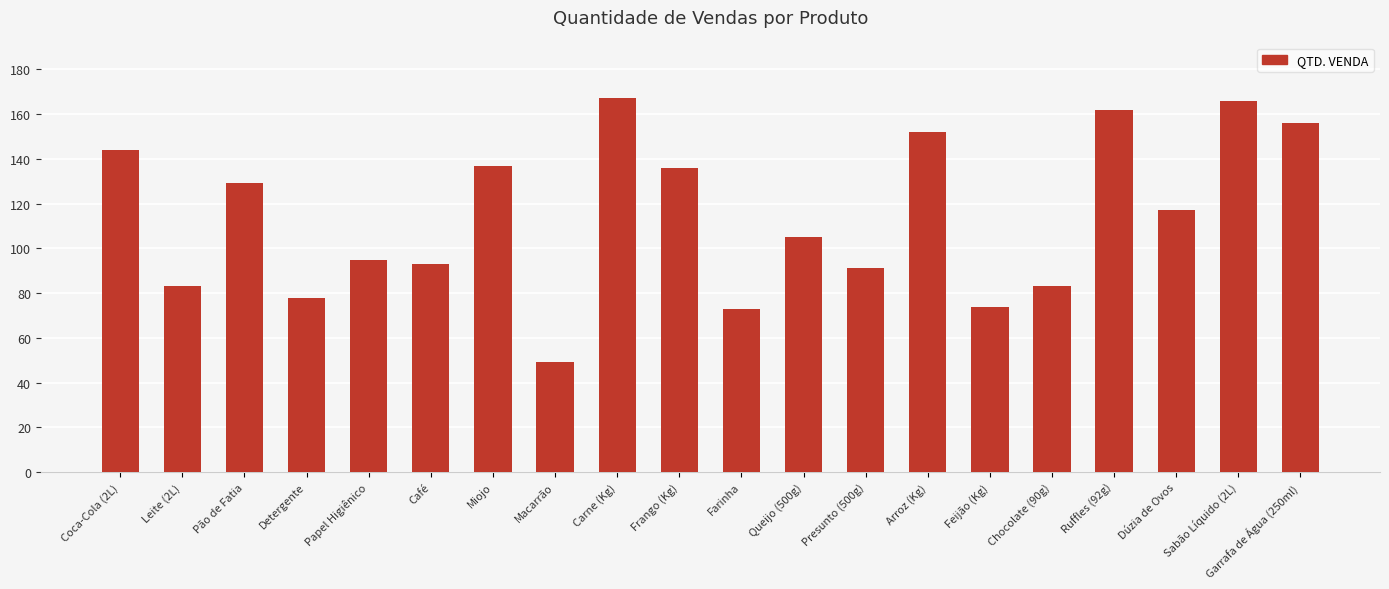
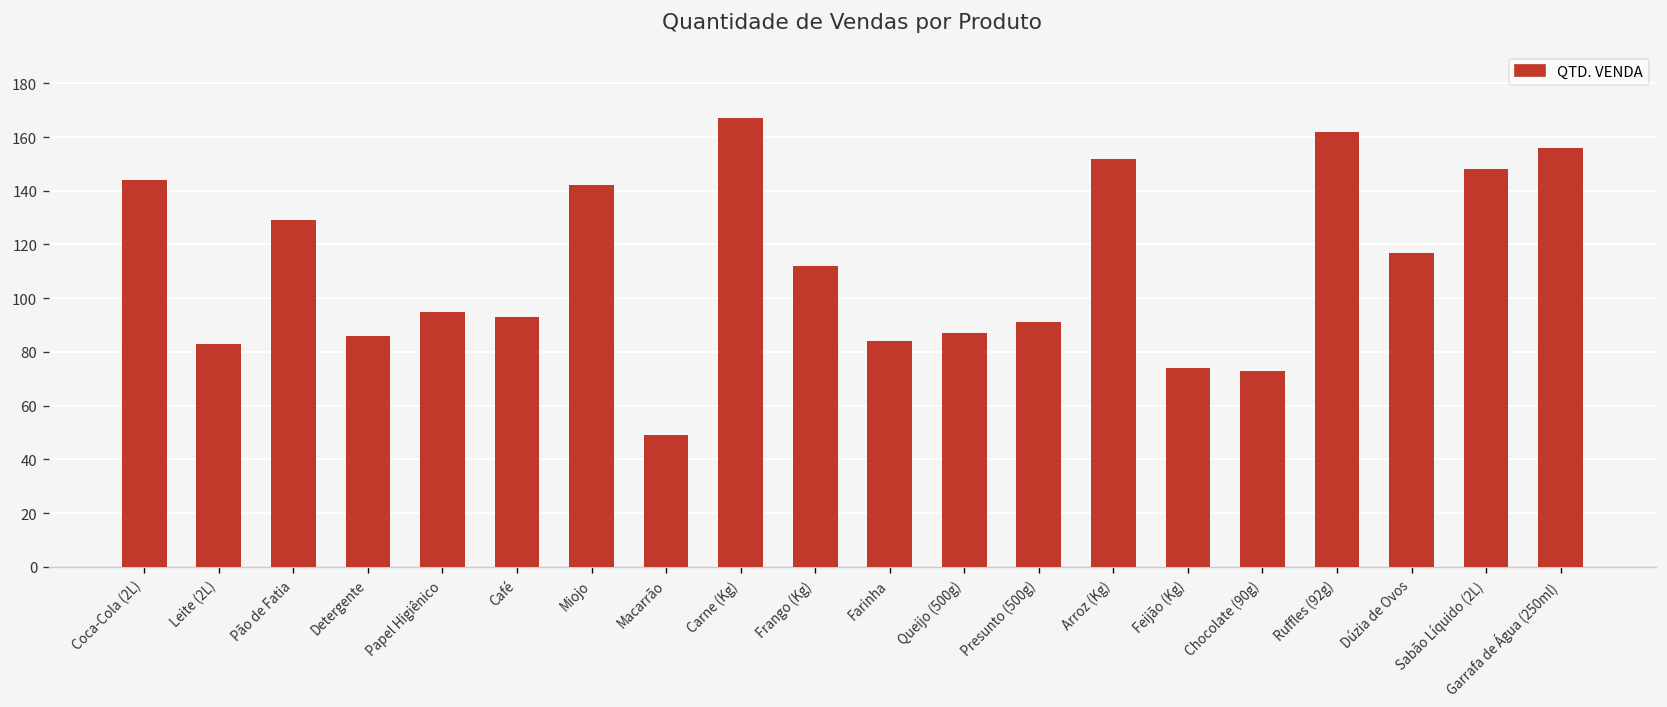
  {
    "Coca-Cola (2L)": 144,
    "Leite (2L)": 83,
    "Pão de Fatia": 129,
-   "Detergente": 78,
+   "Detergente": 86,
    "Papel Higiênico": 95,
    "Café": 93,
-   "Miojo": 137,
+   "Miojo": 142,
    "Macarrão": 49,
    "Carne (Kg)": 167,
-   "Frango (Kg)": 136,
-   "Farinha": 73,
-   "Queijo (500g)": 105,
+   "Frango (Kg)": 112,
+   "Farinha": 84,
+   "Queijo (500g)": 87,
    "Presunto (500g)": 91,
    "Arroz (Kg)": 152,
    "Feijão (Kg)": 74,
-   "Chocolate (90g)": 83,
+   "Chocolate (90g)": 73,
    "Ruffles (92g)": 162,
    "Dúzia de Ovos": 117,
-   "Sabão Líquido (2L)": 166,
+   "Sabão Líquido (2L)": 148,
    "Garrafa de Água (250ml)": 156
  }
